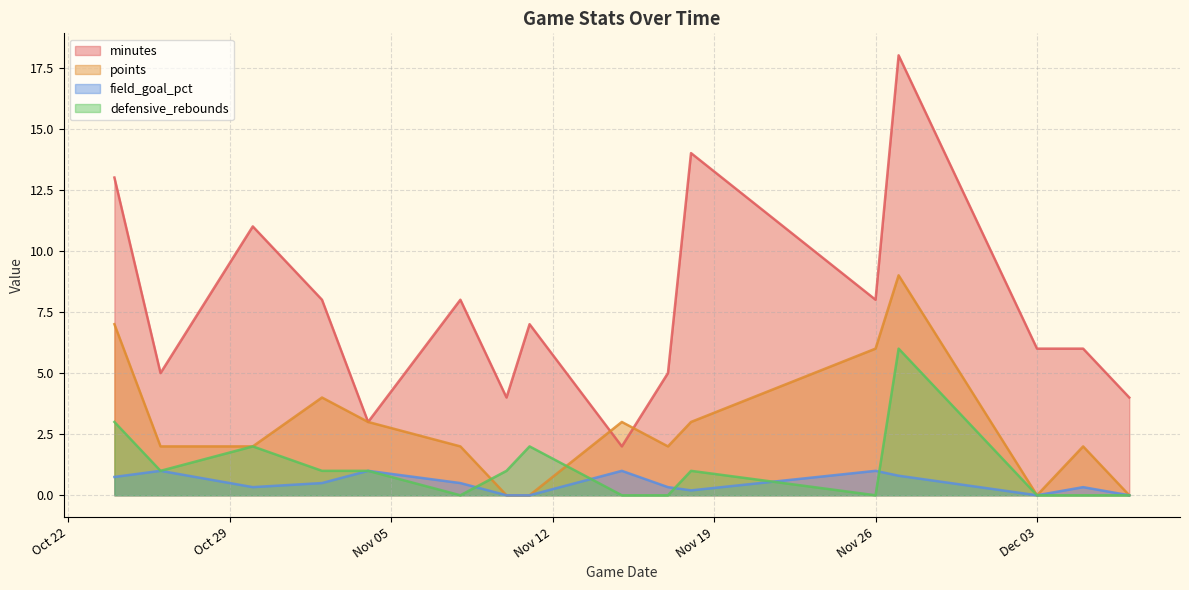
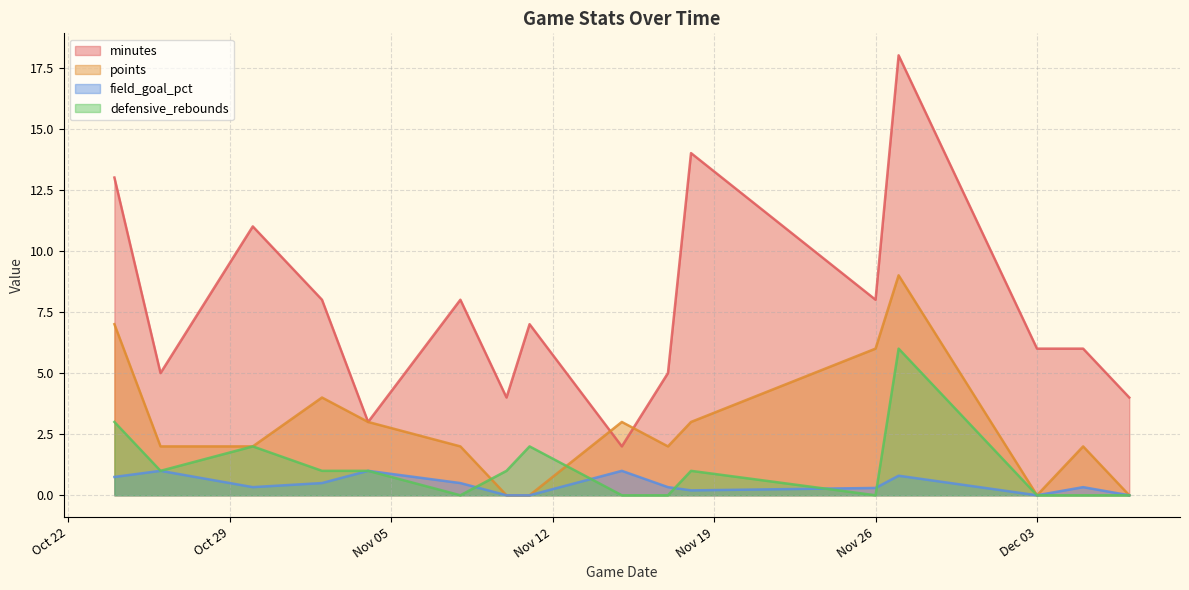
  {
    "field_goal_pct": {
-     "Nov 26": 1.0
+     "Nov 26": 0.3
    },
    "defensive_rebounds": {
      "Nov 26": 0.0
    }
  }
